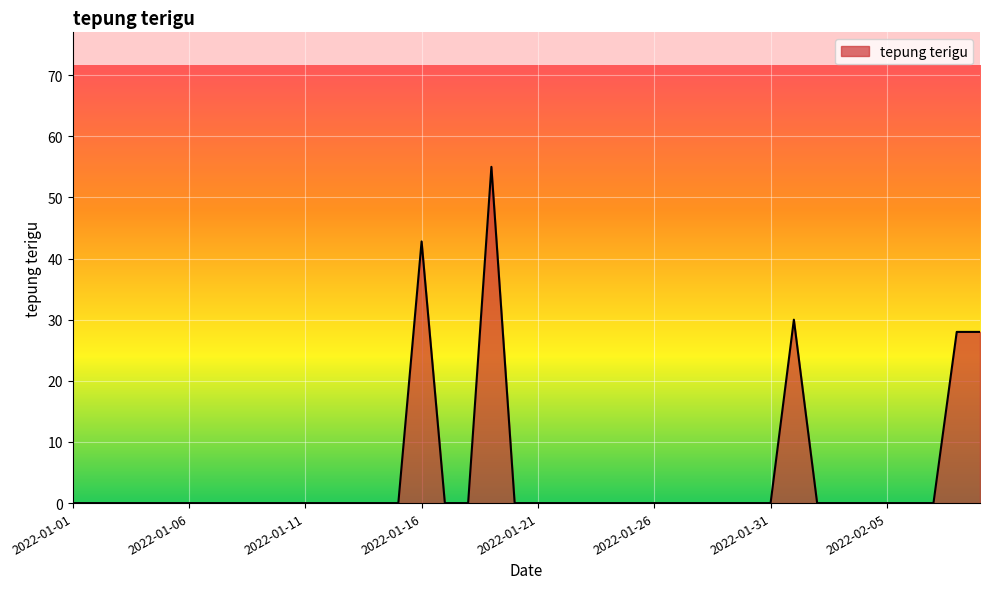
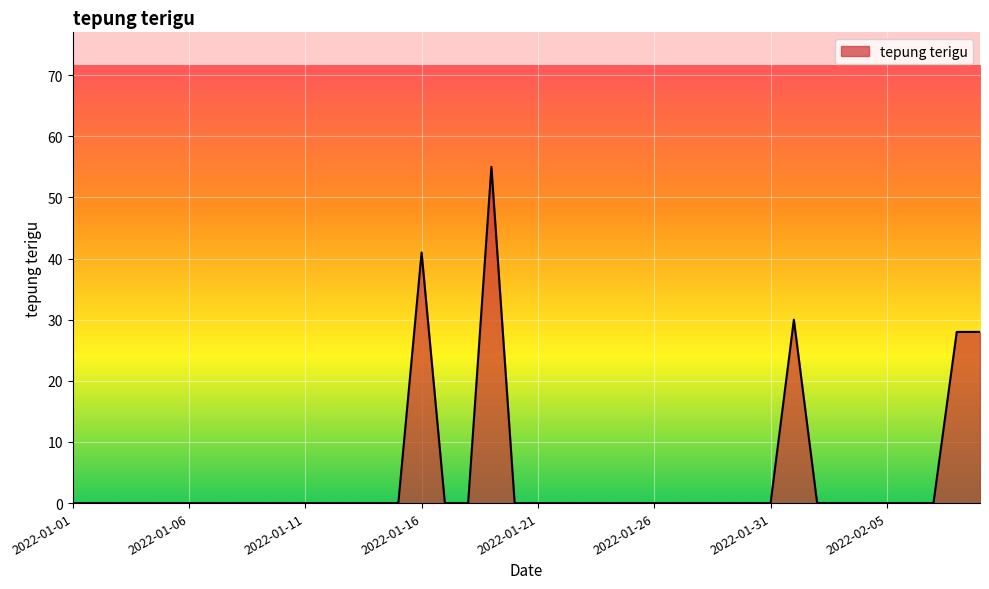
  {
    "2022-01-01": 0,
    "2022-01-06": 0,
    "2022-01-11": 0,
-   "2022-01-16": 43,
+   "2022-01-16": 41,
    "2022-01-21": 0,
    "2022-01-26": 0,
    "2022-01-31": 0,
    "2022-02-05": 0
  }
